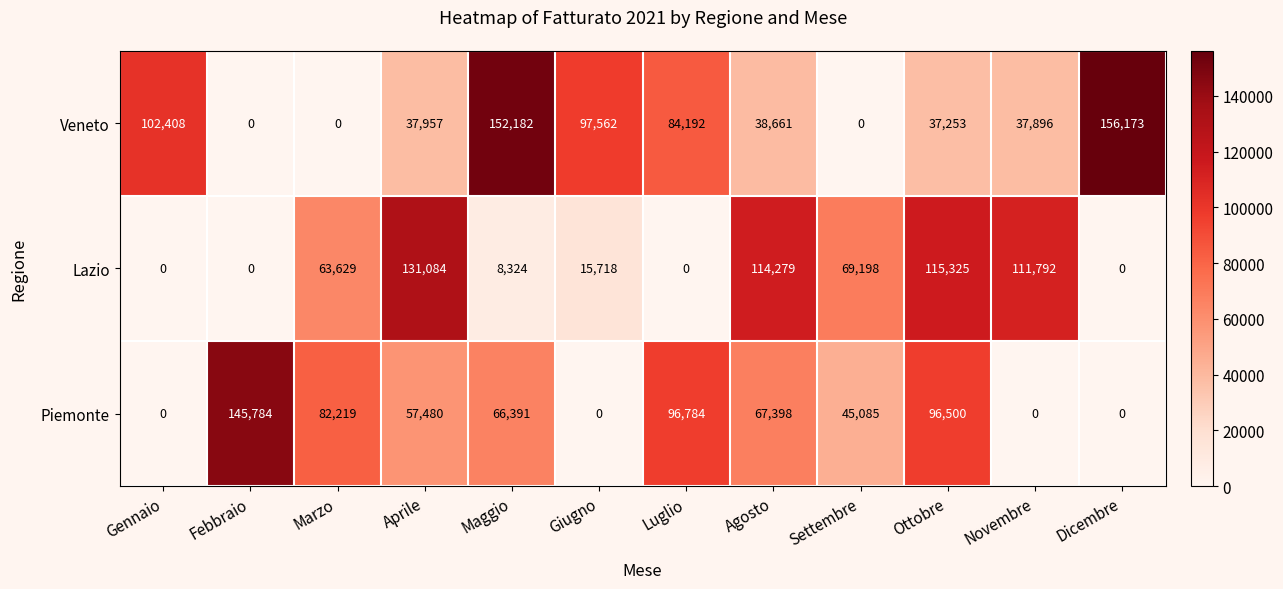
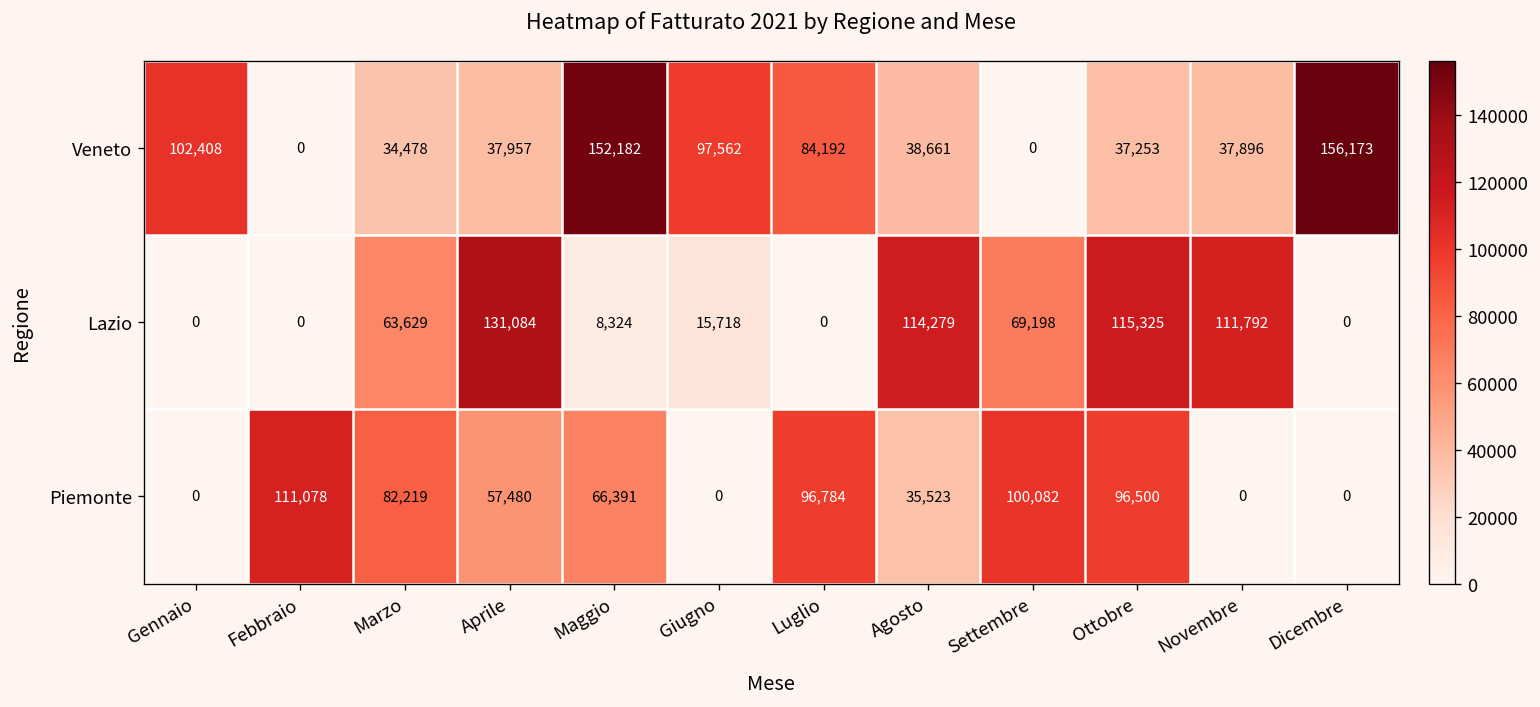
  {
    "Veneto": {
      "Gennaio": "102,408",
      "Febbraio": "0",
-     "Marzo": "0",
+     "Marzo": "34,478",
      "Aprile": "37,957",
      "Maggio": "152,182",
      "Giugno": "97,562",
      "Luglio": "84,192",
      "Agosto": "38,661",
      "Settembre": "0",
      "Ottobre": "37,253",
      "Novembre": "37,896",
      "Dicembre": "156,173"
    },
    "Lazio": {
      "Gennaio": "0",
      "Febbraio": "0",
      "Marzo": "63,629",
      "Aprile": "131,084",
      "Maggio": "8,324",
      "Giugno": "15,718",
      "Luglio": "0",
      "Agosto": "114,279",
      "Settembre": "69,198",
      "Ottobre": "115,325",
      "Novembre": "111,792",
      "Dicembre": "0"
    },
    "Piemonte": {
      "Gennaio": "0",
-     "Febbraio": "145,784",
+     "Febbraio": "111,078",
      "Marzo": "82,219",
      "Aprile": "57,480",
      "Maggio": "66,391",
      "Giugno": "0",
      "Luglio": "96,784",
-     "Agosto": "67,398",
-     "Settembre": "45,085",
+     "Agosto": "35,523",
+     "Settembre": "100,082",
      "Ottobre": "96,500",
      "Novembre": "0",
      "Dicembre": "0"
    }
  }
